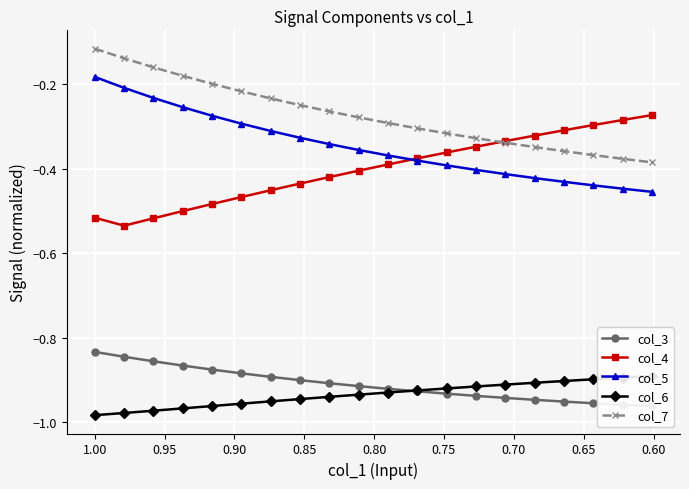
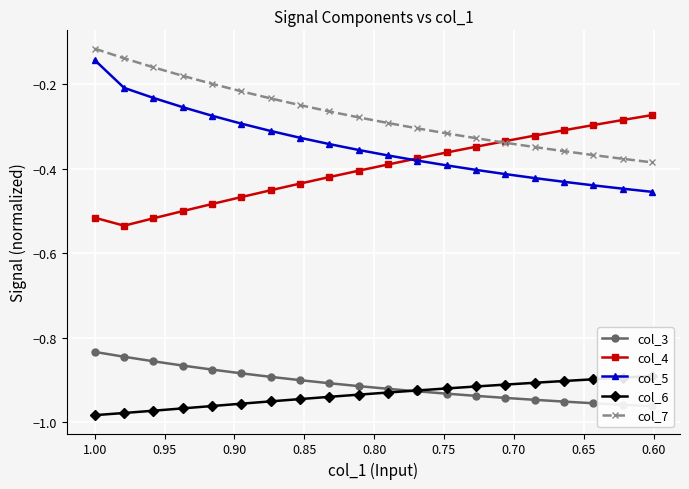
  {
    "col_4": {
      "1.00": -0.52
    },
    "col_5": {
-     "1.00": -0.18
+     "1.00": -0.14
    },
    "col_6": {
      "1.00": -0.98
    }
  }
